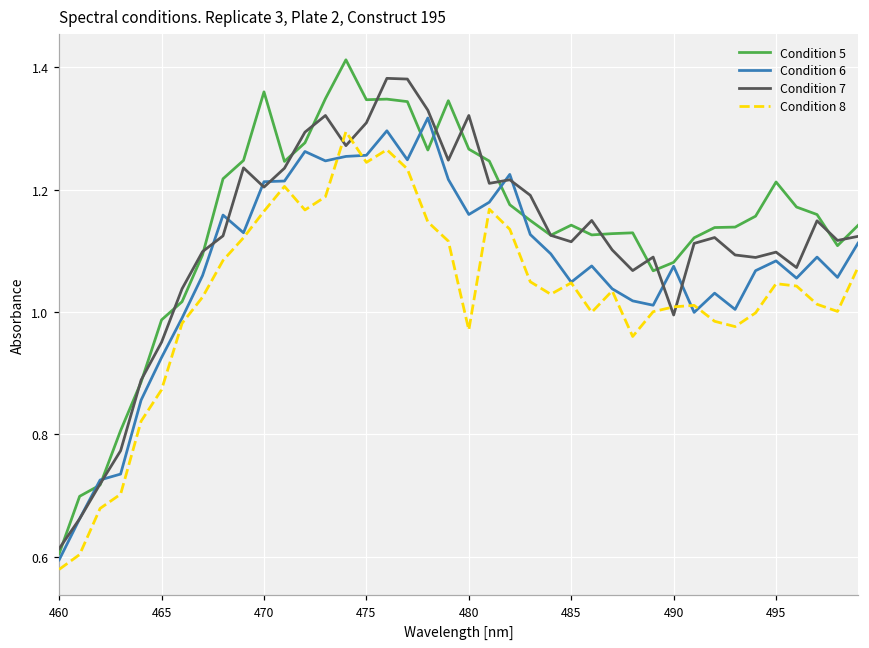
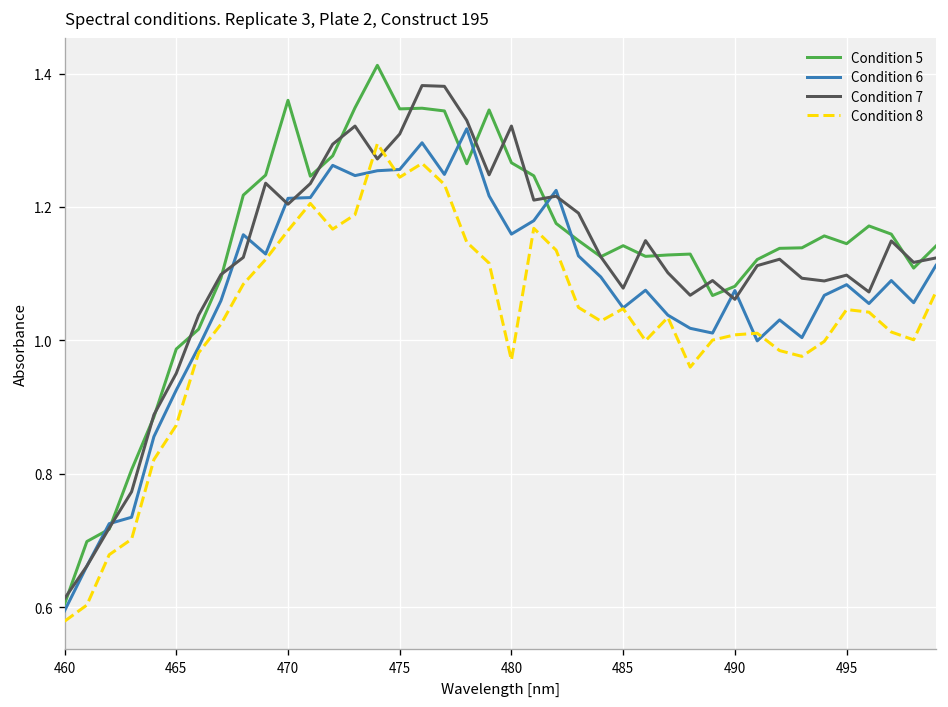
  {
    "Condition 5": {
      "460": 0.60,
      "465": 0.99,
      "470": 1.36,
      "475": 1.35,
      "480": 1.27,
      "485": 1.14,
      "490": 1.08,
-     "495": 1.21
+     "495": 1.15
    },
    "Condition 6": {
      "460": 0.59,
      "465": 0.93,
      "470": 1.21,
      "475": 1.26,
      "480": 1.16,
      "490": 1.07,
      "495": 1.08
    },
    "Condition 7": {
      "460": 0.61,
      "465": 0.95,
      "470": 1.20,
      "475": 1.31,
      "480": 1.32,
-     "485": 1.11,
-     "490": 1.00,
+     "485": 1.08,
+     "490": 1.06,
      "495": 1.10
    },
    "Condition 8": {
      "460": 0.58,
      "465": 0.87,
      "470": 1.16,
      "475": 1.24,
      "480": 0.97,
      "490": 1.01,
      "495": 1.05
    }
  }
